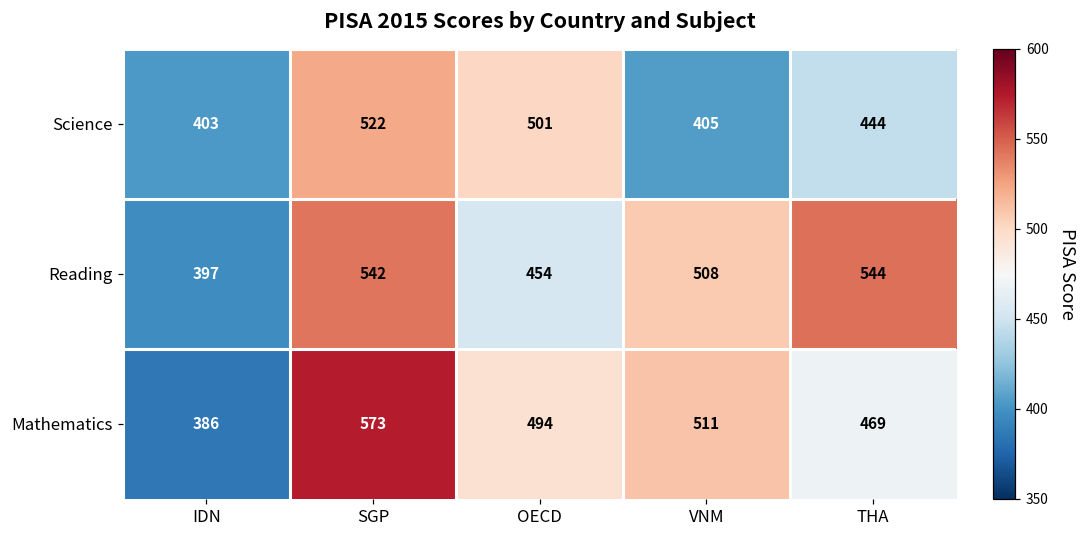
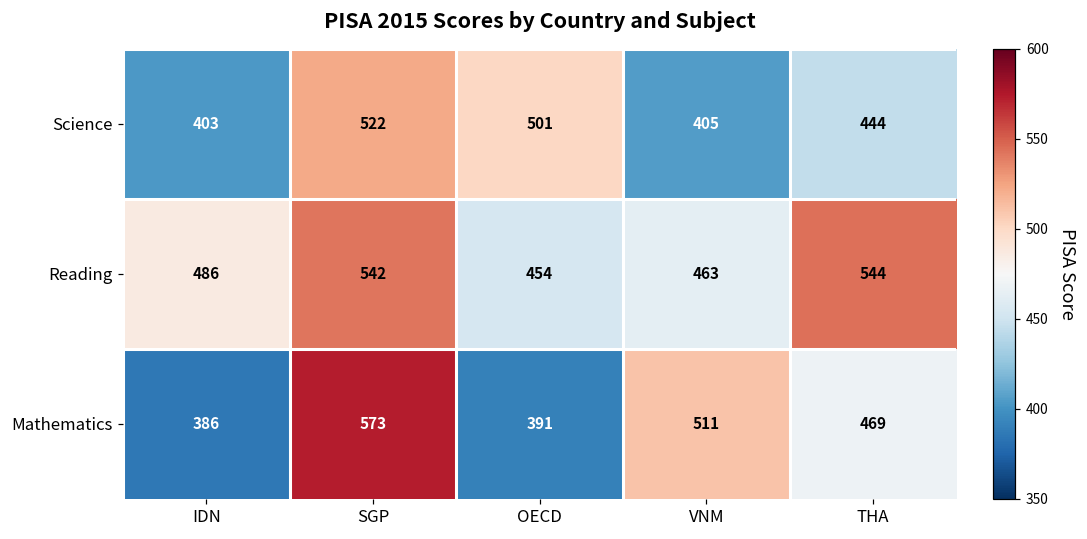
  {
    "Science": {
      "IDN": 403,
      "SGP": 522,
      "OECD": 501,
      "VNM": 405,
      "THA": 444
    },
    "Reading": {
-     "IDN": 397,
+     "IDN": 486,
      "SGP": 542,
      "OECD": 454,
-     "VNM": 508,
+     "VNM": 463,
      "THA": 544
    },
    "Mathematics": {
      "IDN": 386,
      "SGP": 573,
-     "OECD": 494,
+     "OECD": 391,
      "VNM": 511,
      "THA": 469
    }
  }
